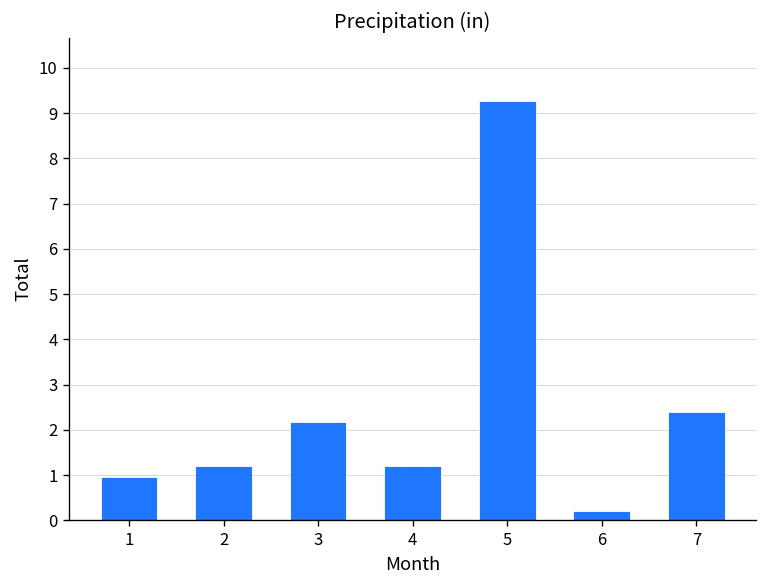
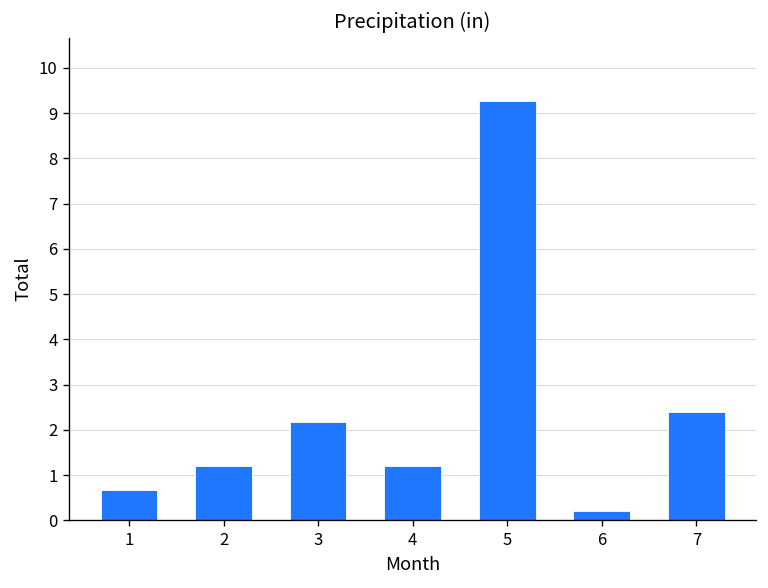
  {
-   "1": 1.0,
+   "1": 0.7,
    "2": 1.2,
    "3": 2.2,
    "4": 1.2,
    "5": 9.3,
    "6": 0.2,
    "7": 2.4
  }
